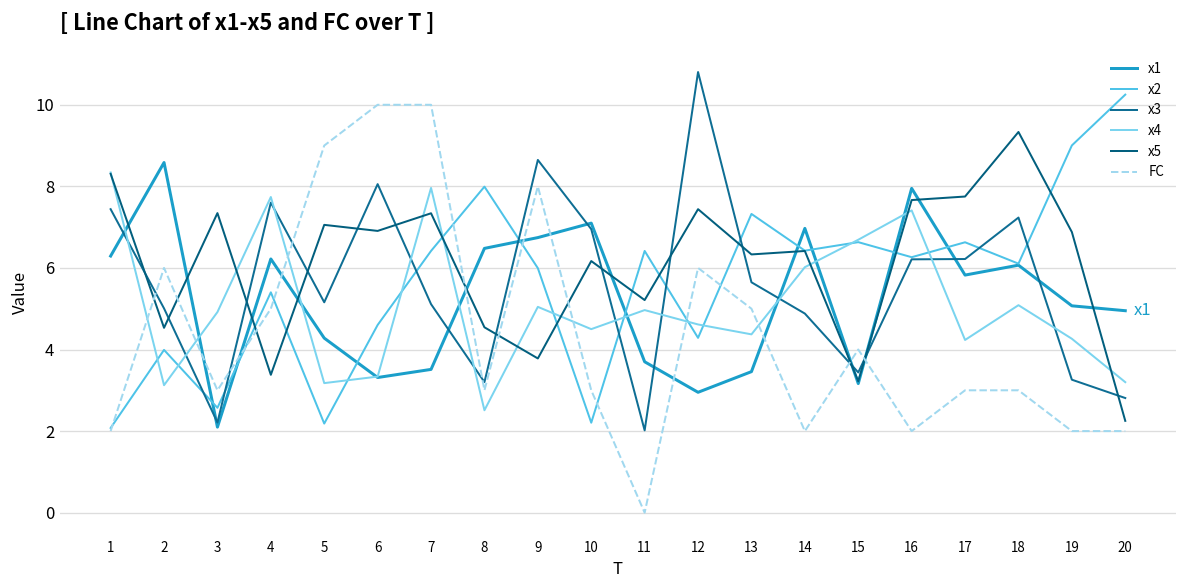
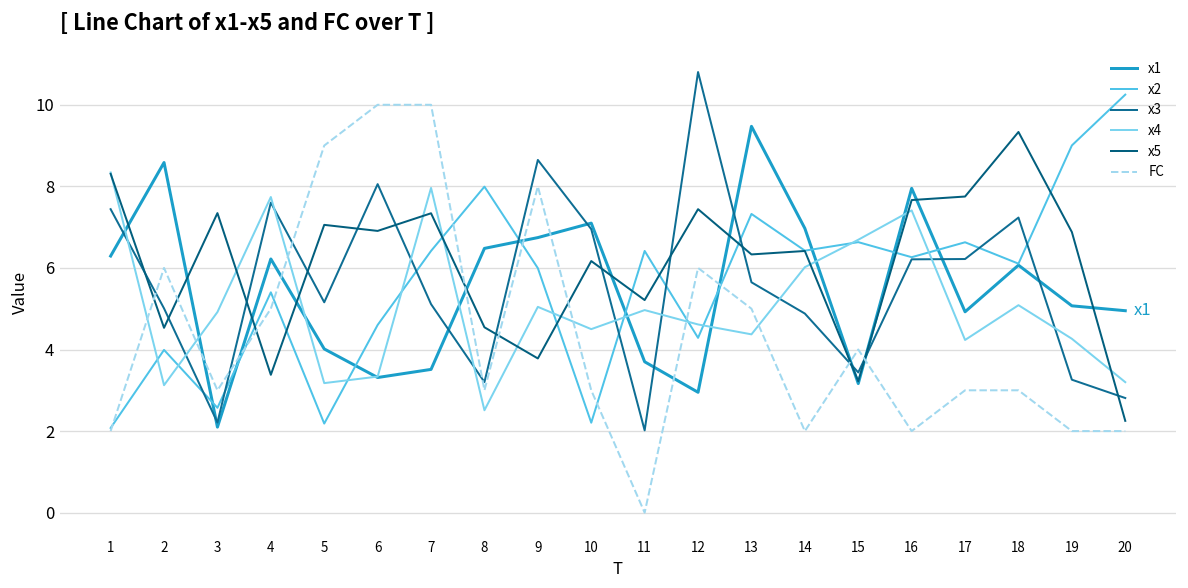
  {
    "x1": {
      "1": 6.3,
      "2": 8.6,
      "3": 2.1,
      "4": 6.2,
-     "5": 4.3,
+     "5": 4.0,
      "7": 3.5,
      "8": 6.5,
      "9": 6.7,
      "10": 7.1,
      "11": 3.7,
      "12": 3.0,
-     "13": 3.5,
+     "13": 9.5,
      "14": 7.0,
      "16": 8.0,
-     "17": 5.8,
+     "17": 4.9,
      "19": 5.1,
      "20": 5.0
    }
  }
